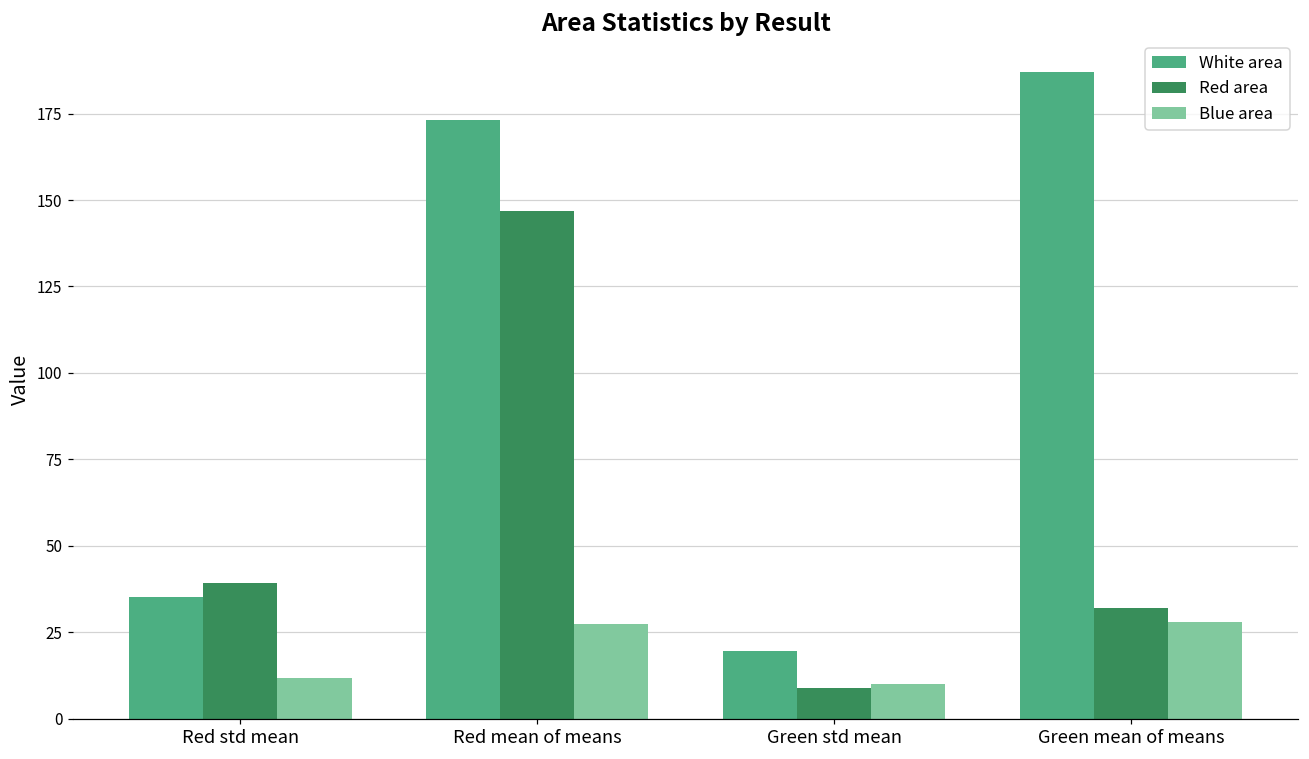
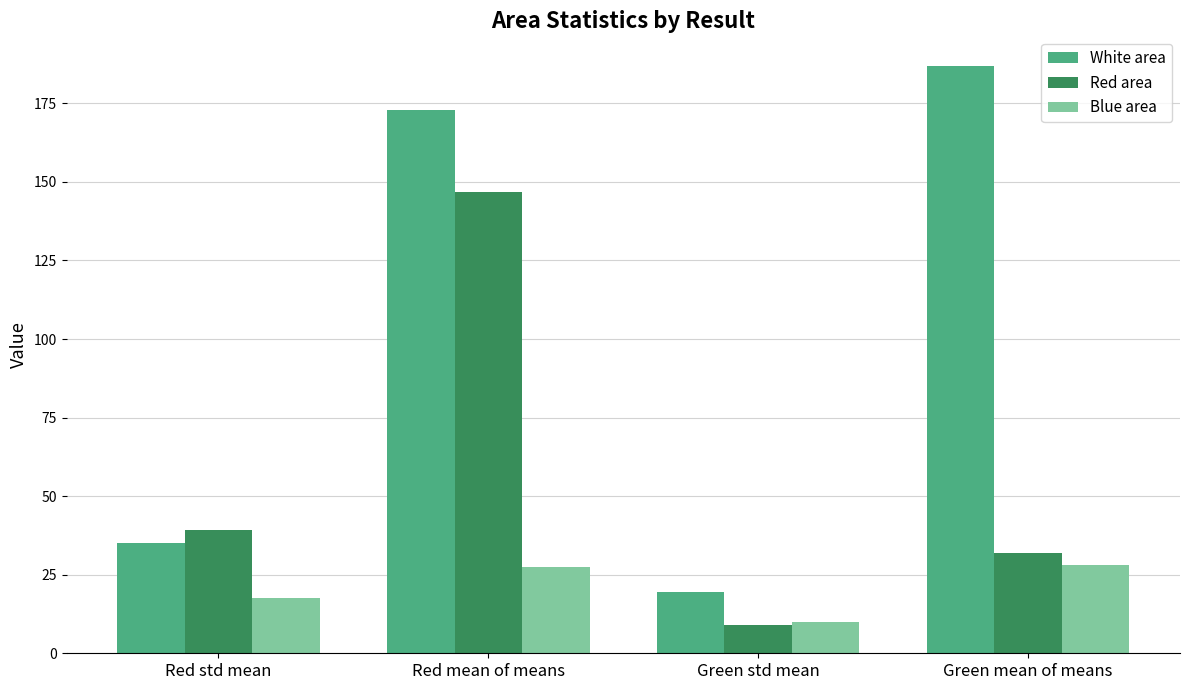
  {
    "Blue area": {
-     "Red std mean": 12,
+     "Red std mean": 18,
      "Red mean of means": 27,
      "Green std mean": 10,
      "Green mean of means": 28
    }
  }
